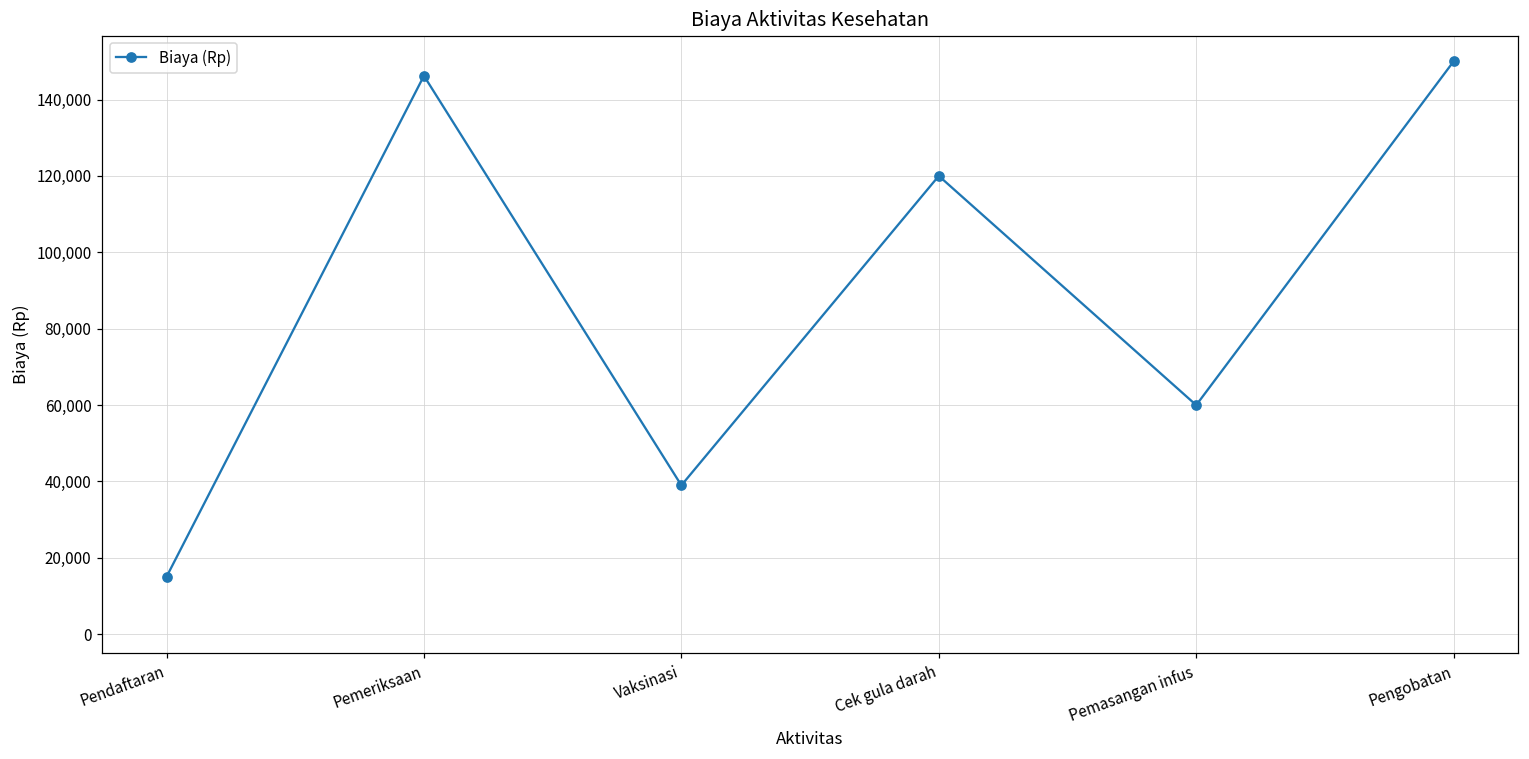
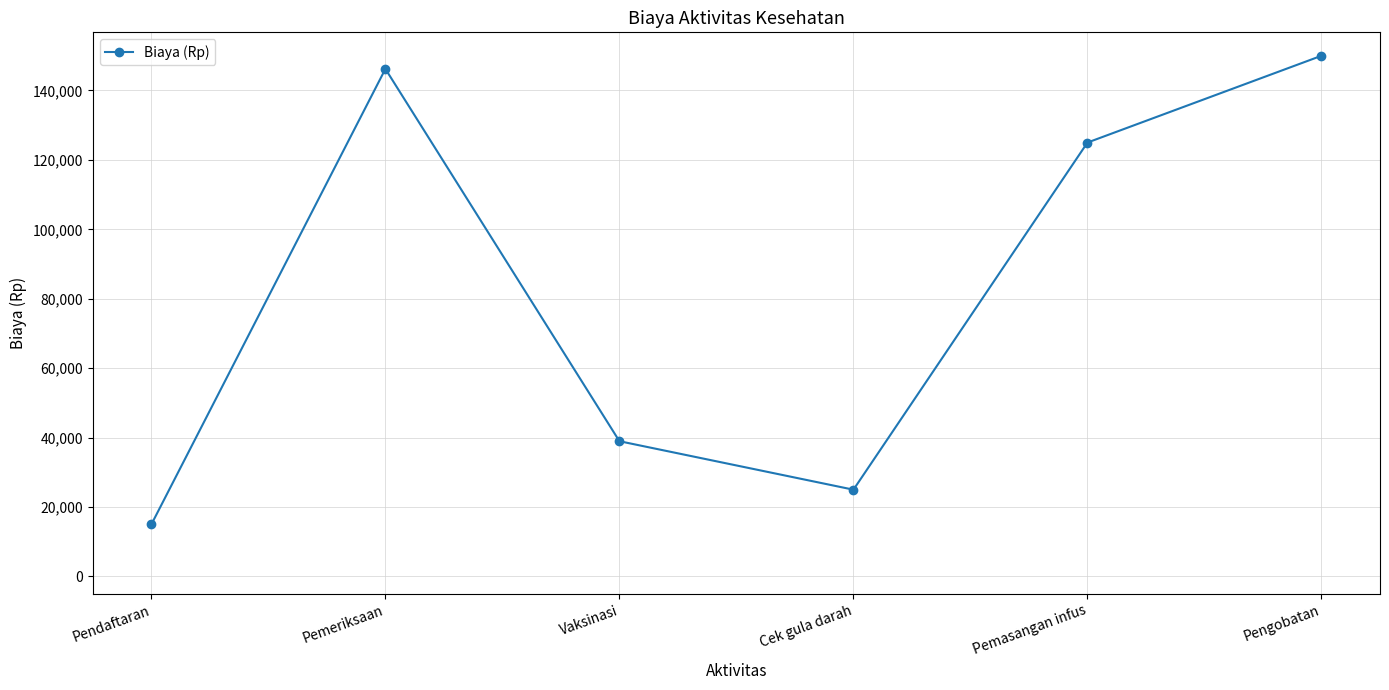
  {
    "Pendaftaran": "15,000",
    "Pemeriksaan": "146,000",
    "Vaksinasi": "39,000",
-   "Cek gula darah": "120,000",
-   "Pemasangan infus": "60,000",
+   "Cek gula darah": "25,000",
+   "Pemasangan infus": "125,000",
    "Pengobatan": "150,000"
  }
